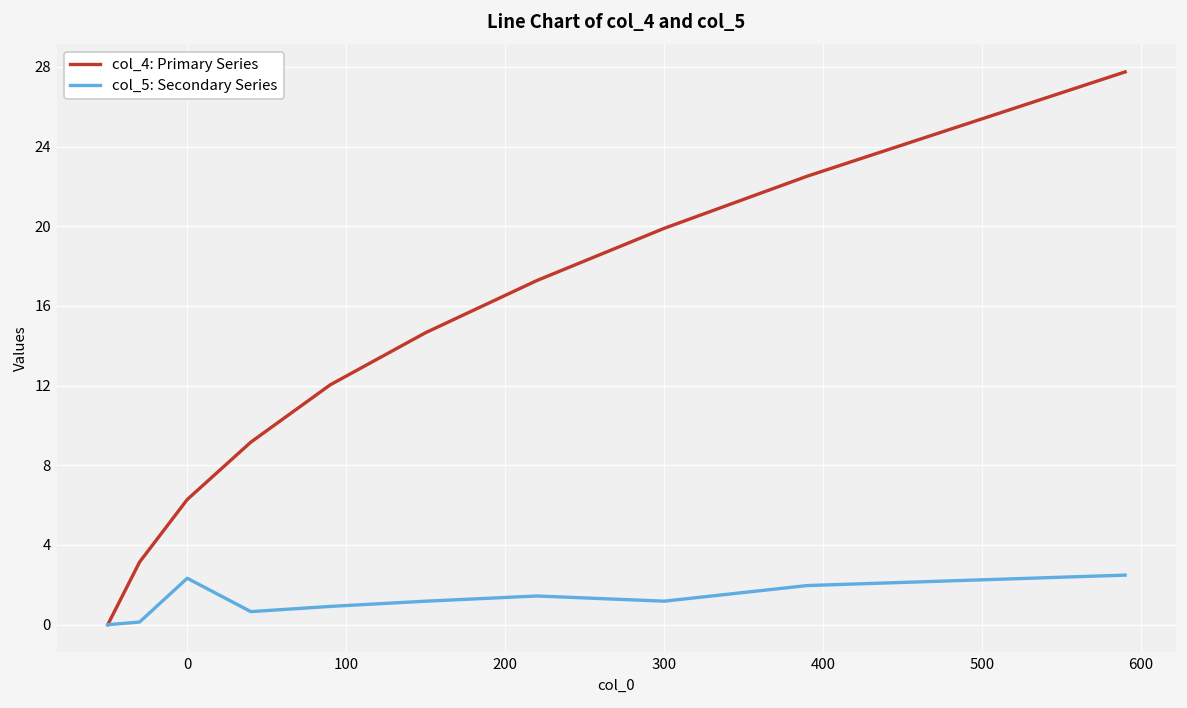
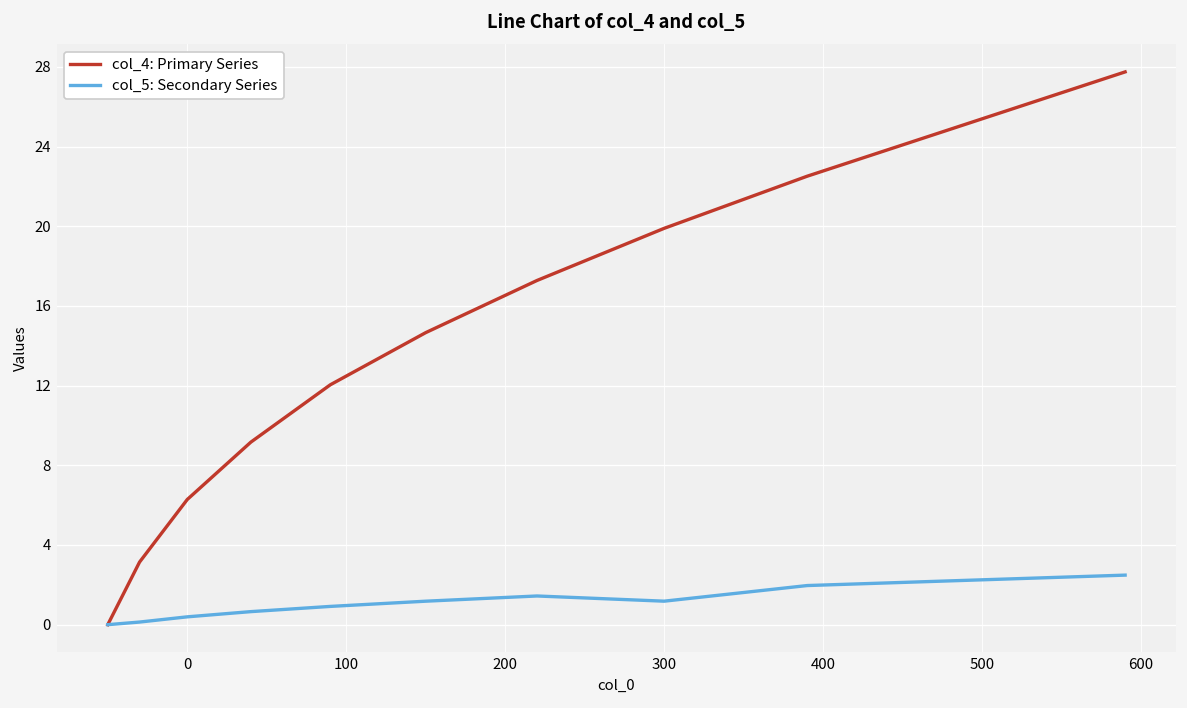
  {
    "col_4: Primary Series": {
      "0": 6.3,
      "300": 19.9
    },
    "col_5: Secondary Series": {
-     "0": 2.3,
+     "0": 0.4,
      "300": 1.2
    }
  }
